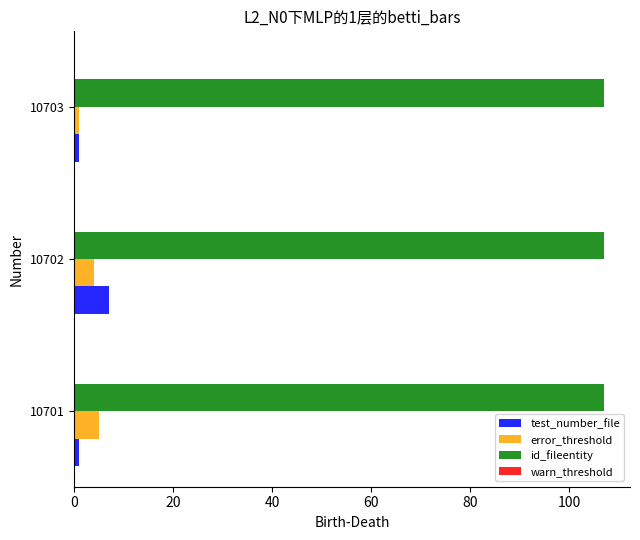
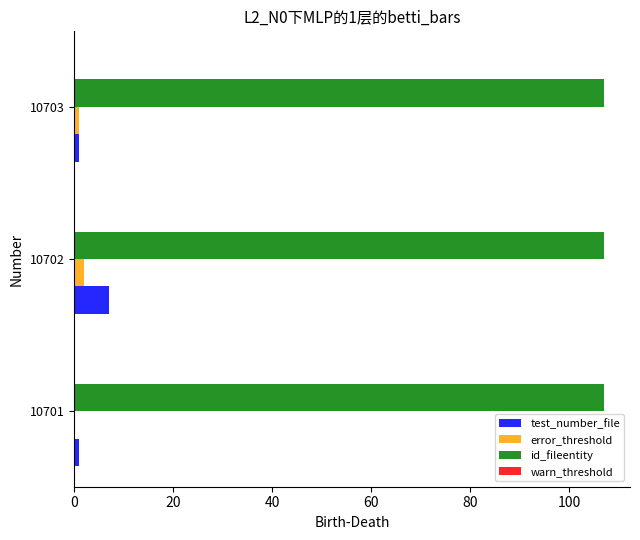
  {
    "test_number_file": {
      "10703": 1,
      "10702": 7,
      "10701": 1
    },
    "error_threshold": {
      "10703": 1,
-     "10702": 4,
-     "10701": 5
+     "10702": 2,
+     "10701": 0
    },
    "id_fileentity": {
      "10703": 107,
      "10702": 107,
      "10701": 107
    },
    "warn_threshold": {
      "10703": 0,
      "10702": 0,
      "10701": 0
    }
  }
